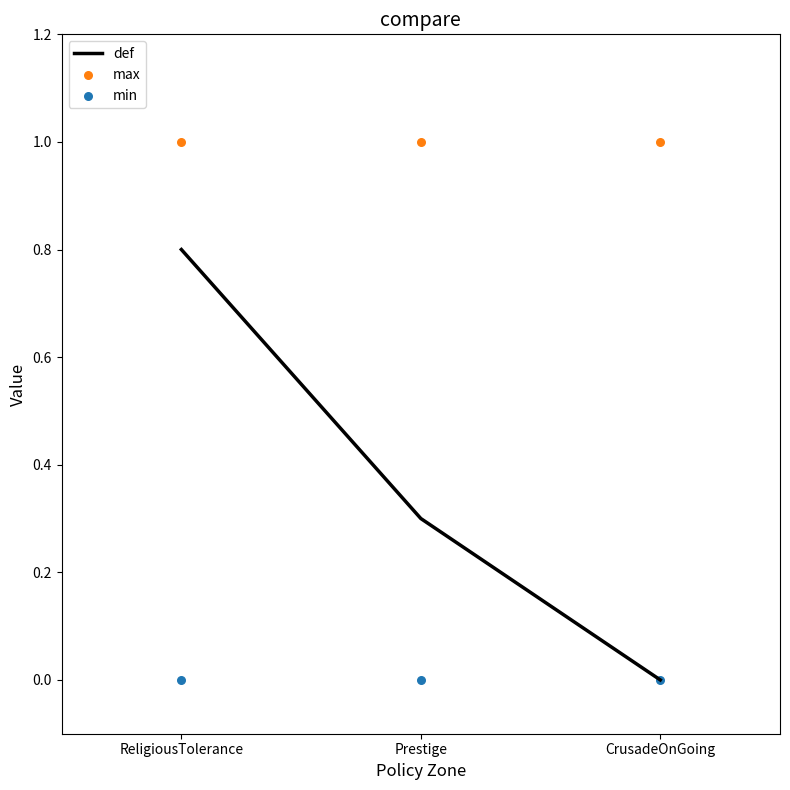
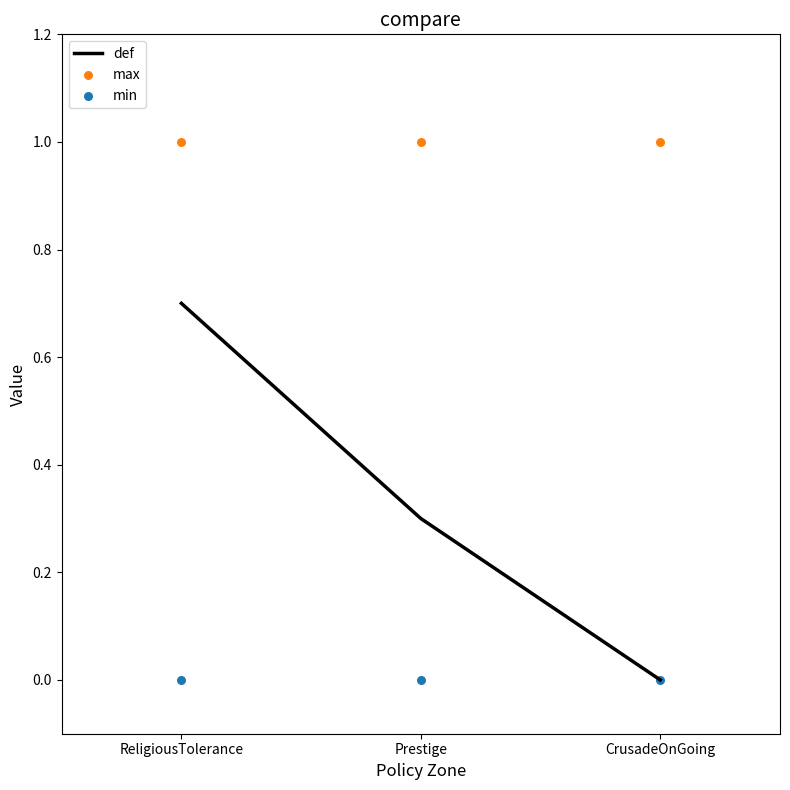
  {
    "def": {
-     "ReligiousTolerance": 0.8,
+     "ReligiousTolerance": 0.7,
      "Prestige": 0.3
    }
  }
